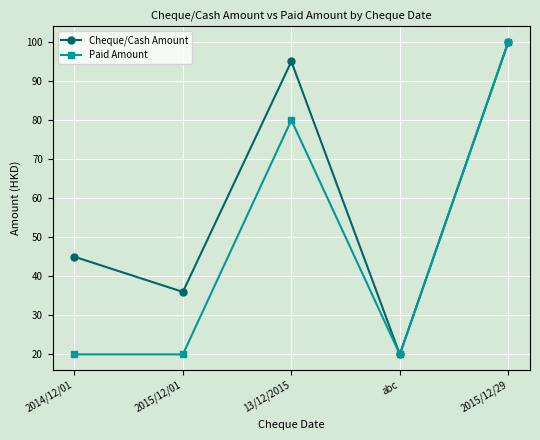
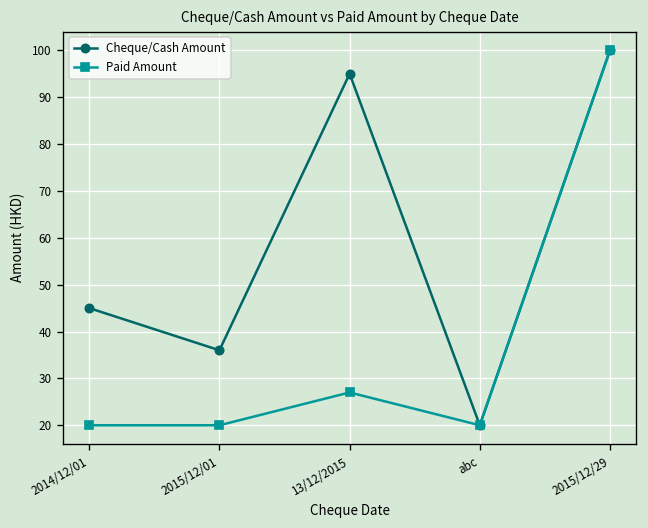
  {
    "Cheque/Cash Amount": {
      "2014/12/01": 45,
      "2015/12/01": 36,
      "13/12/2015": 95
    },
    "Paid Amount": {
      "2014/12/01": 20,
      "2015/12/01": 20,
-     "13/12/2015": 80
+     "13/12/2015": 27
    }
  }
